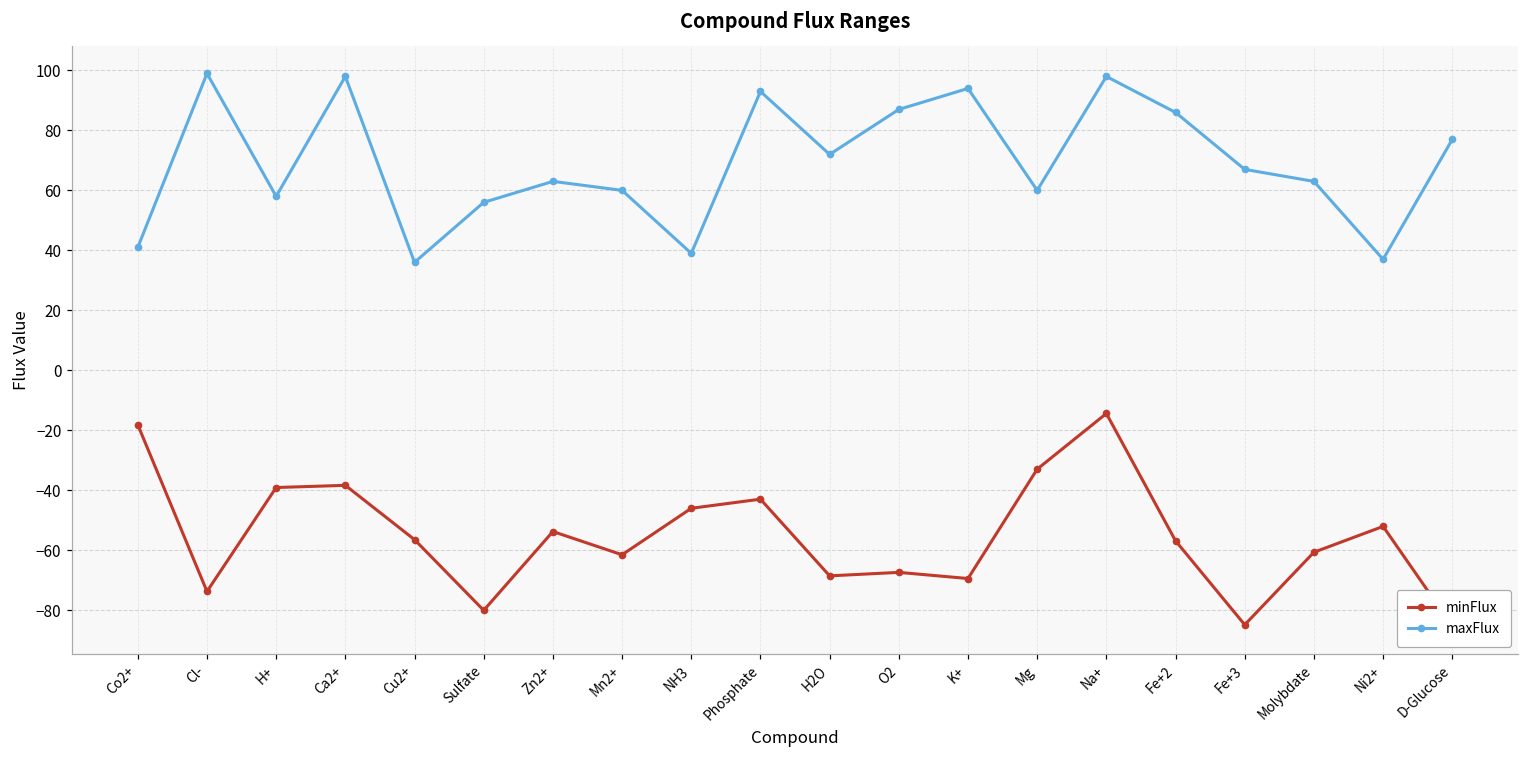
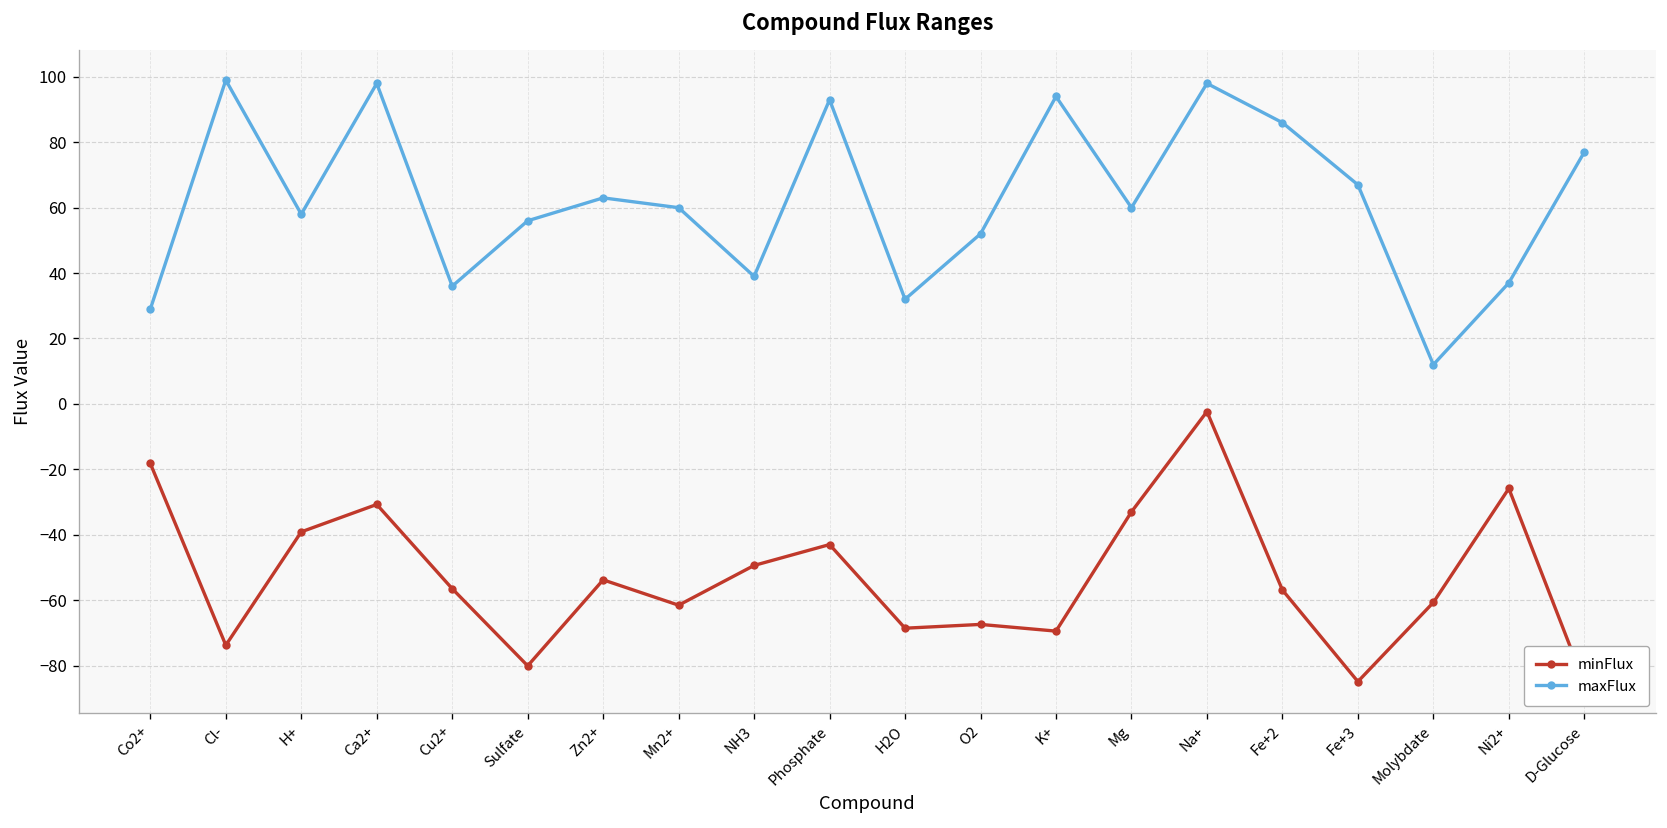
  {
    "minFlux": {
      "Co2+": -18,
      "Cl-": -74,
      "H+": -39,
-     "Ca2+": -38,
+     "Ca2+": -31,
      "Cu2+": -57,
      "Sulfate": -80,
      "Zn2+": -54,
      "Mn2+": -62,
-     "NH3": -46,
+     "NH3": -49,
      "Phosphate": -43,
      "H2O": -69,
      "O2": -67,
      "K+": -69,
      "Mg": -33,
-     "Na+": -14,
+     "Na+": -2,
      "Fe+2": -57,
      "Fe+3": -85,
      "Molybdate": -61,
-     "Ni2+": -52
+     "Ni2+": -26
    },
    "maxFlux": {
-     "Co2+": 41,
+     "Co2+": 29,
      "Cl-": 99,
      "H+": 58,
      "Ca2+": 98,
      "Cu2+": 36,
      "Sulfate": 56,
      "Zn2+": 63,
      "Mn2+": 60,
      "NH3": 39,
      "Phosphate": 93,
-     "H2O": 72,
-     "O2": 87,
+     "H2O": 32,
+     "O2": 52,
      "K+": 94,
      "Mg": 60,
      "Na+": 98,
      "Fe+2": 86,
      "Fe+3": 67,
-     "Molybdate": 63,
+     "Molybdate": 12,
      "Ni2+": 37,
      "D-Glucose": 77
    }
  }
